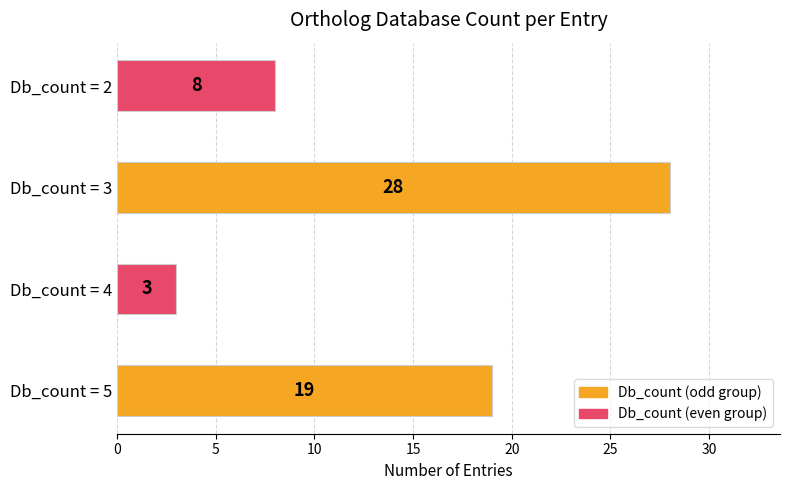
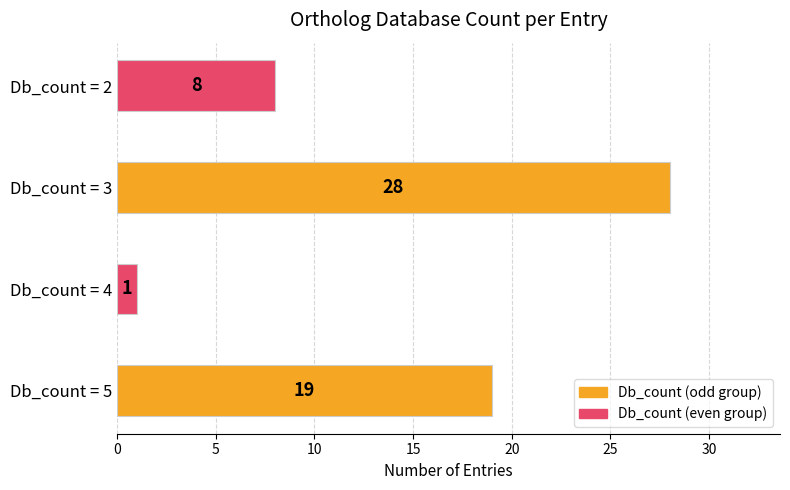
  {
    "Db_count = 2": 8,
    "Db_count = 3": 28,
-   "Db_count = 4": 3,
+   "Db_count = 4": 1,
    "Db_count = 5": 19
  }
